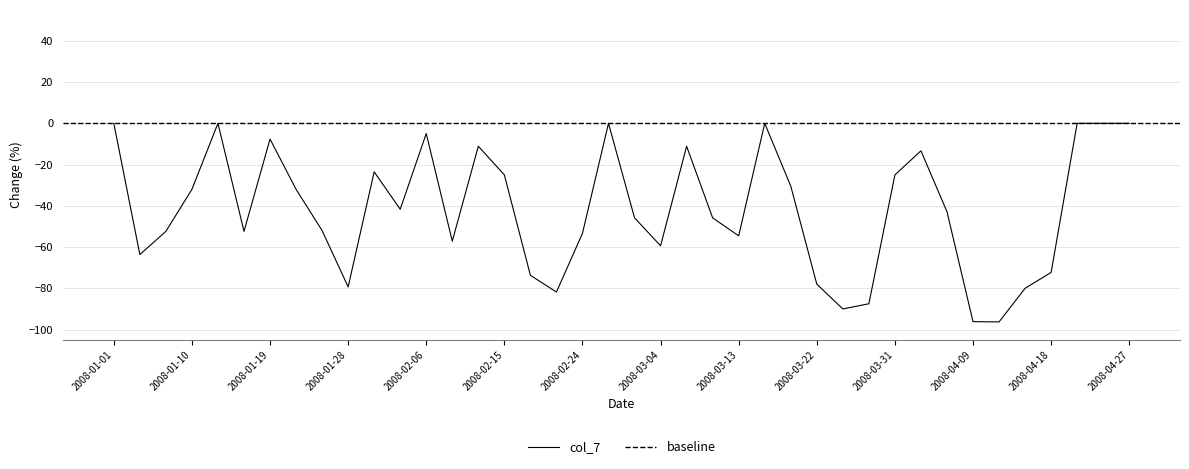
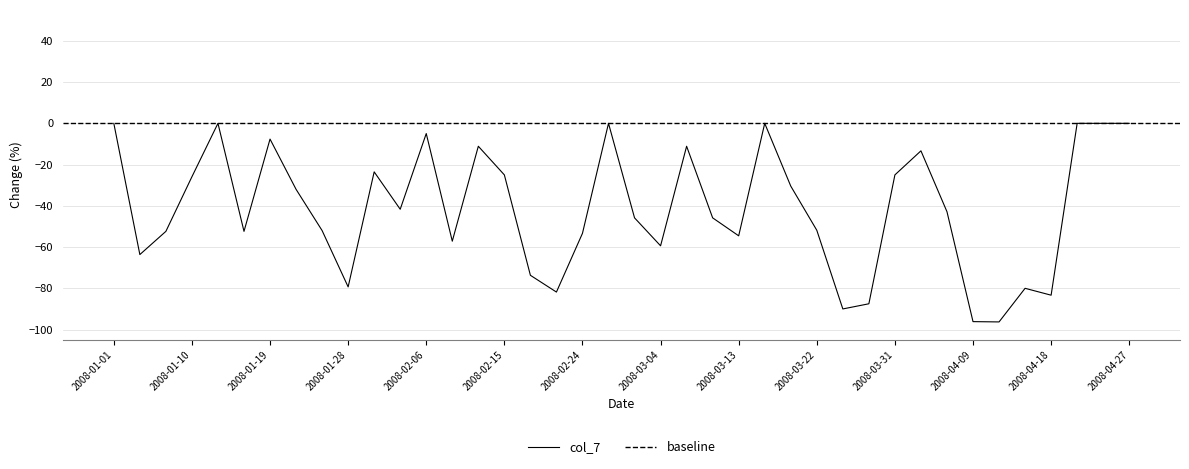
  {
    "2008-01-01": 0,
-   "2008-01-10": -32,
+   "2008-01-10": -26,
    "2008-01-19": -8,
    "2008-01-28": -79,
    "2008-02-06": -5,
    "2008-02-15": -25,
    "2008-02-24": -53,
    "2008-03-04": -59,
    "2008-03-13": -55,
-   "2008-03-22": -78,
+   "2008-03-22": -52,
    "2008-03-31": -25,
    "2008-04-09": -96,
-   "2008-04-18": -72,
+   "2008-04-18": -83,
    "2008-04-27": 0
  }
